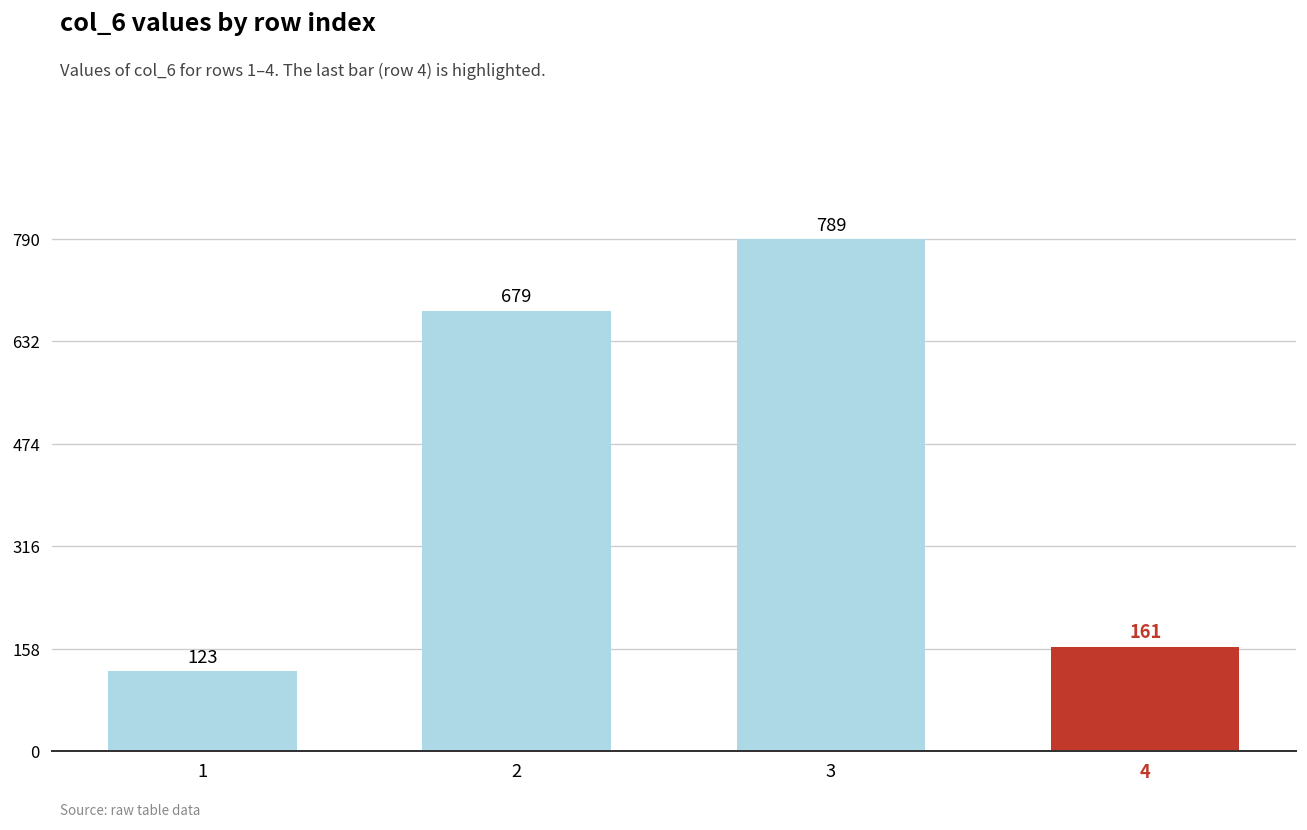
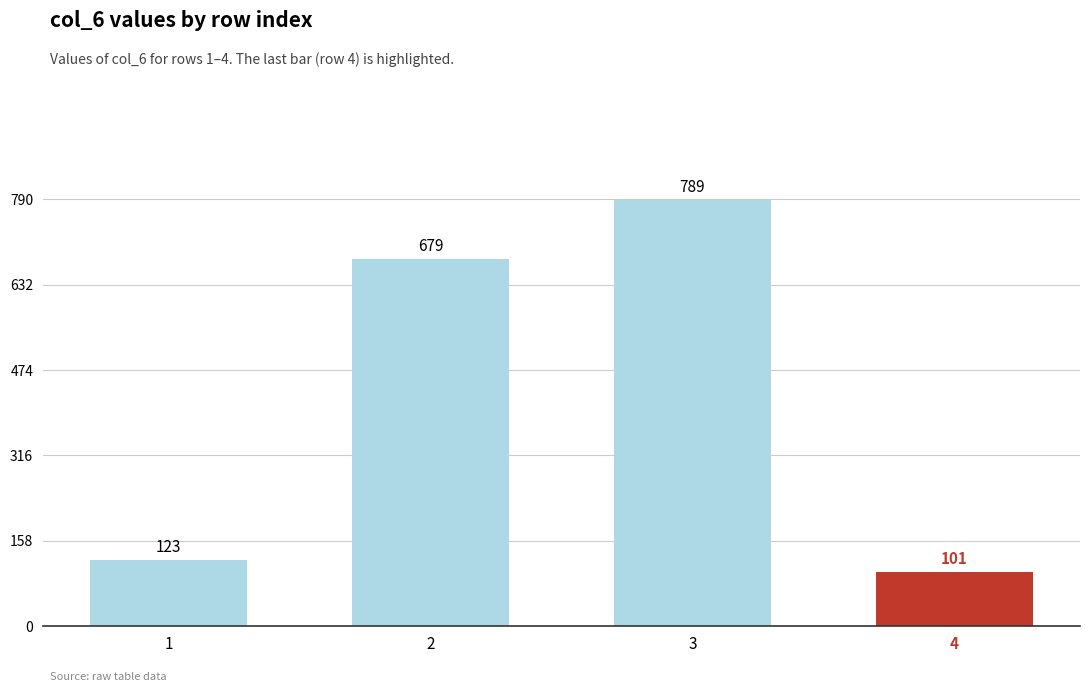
  {
    "1": 123,
    "2": 679,
    "3": 789,
-   "4": 161
+   "4": 101
  }
